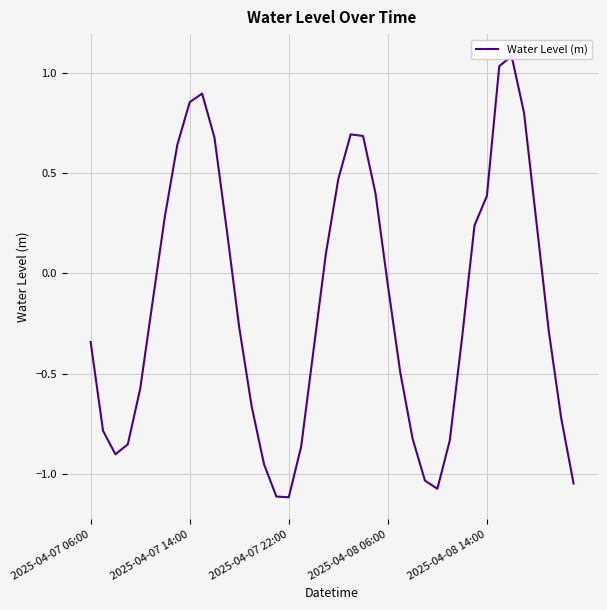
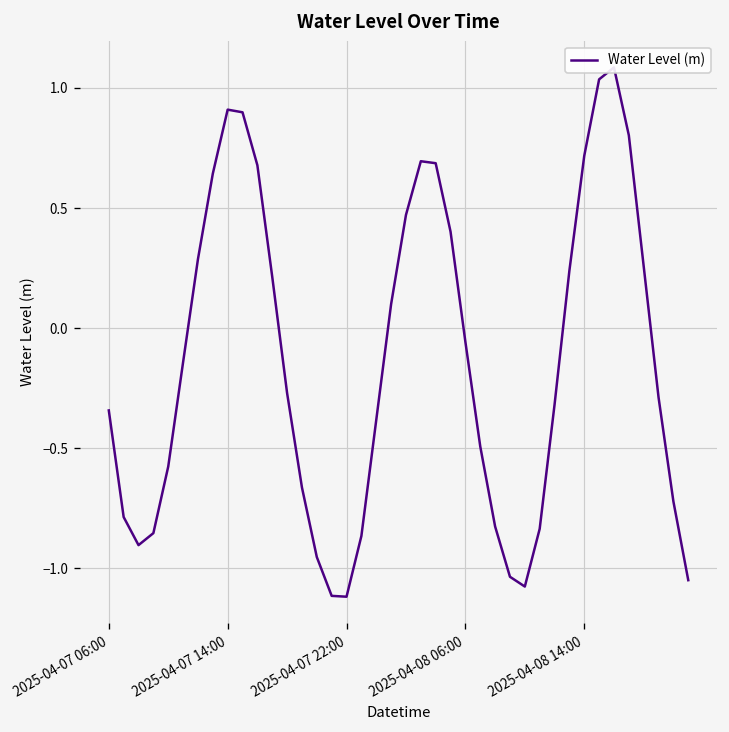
  {
    "2025-04-07 06:00": -0.34,
-   "2025-04-07 14:00": 0.86,
+   "2025-04-07 14:00": 0.91,
    "2025-04-07 22:00": -1.12,
    "2025-04-08 06:00": -0.06,
-   "2025-04-08 14:00": 0.39
+   "2025-04-08 14:00": 0.72
  }
